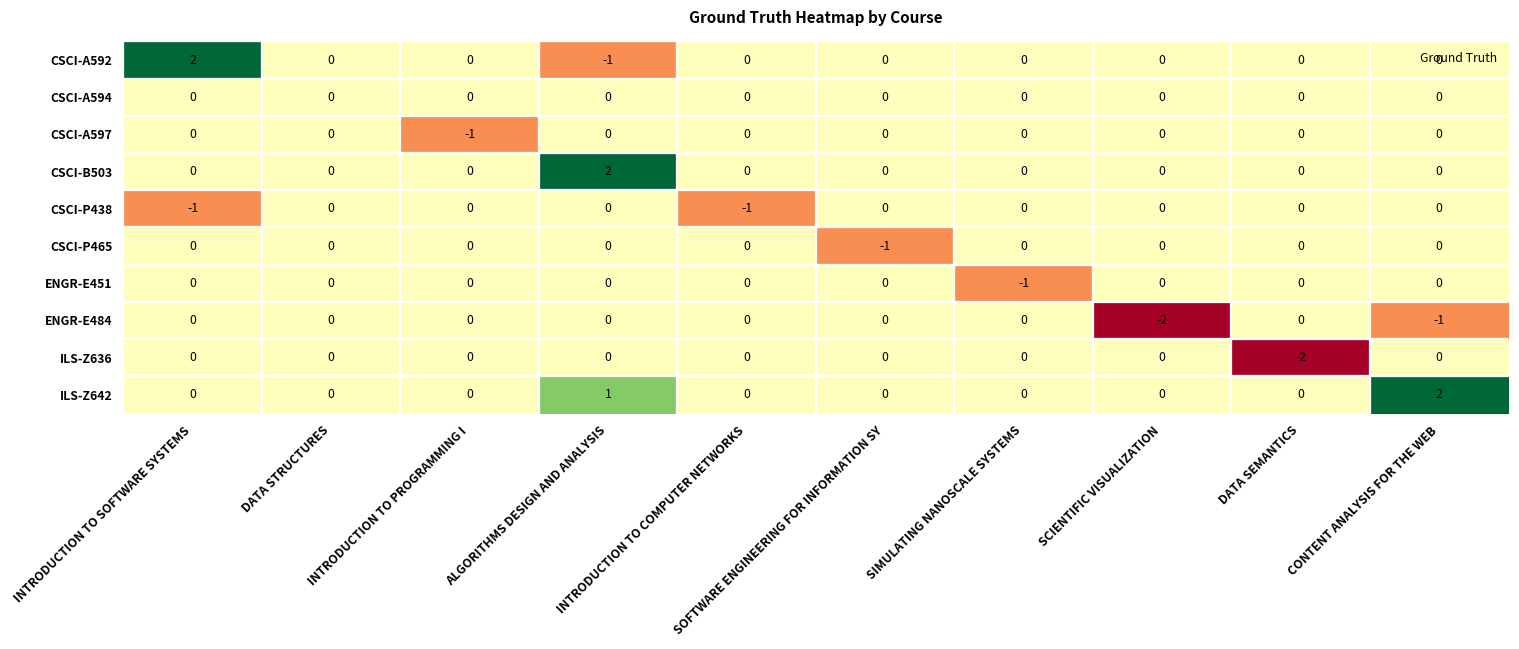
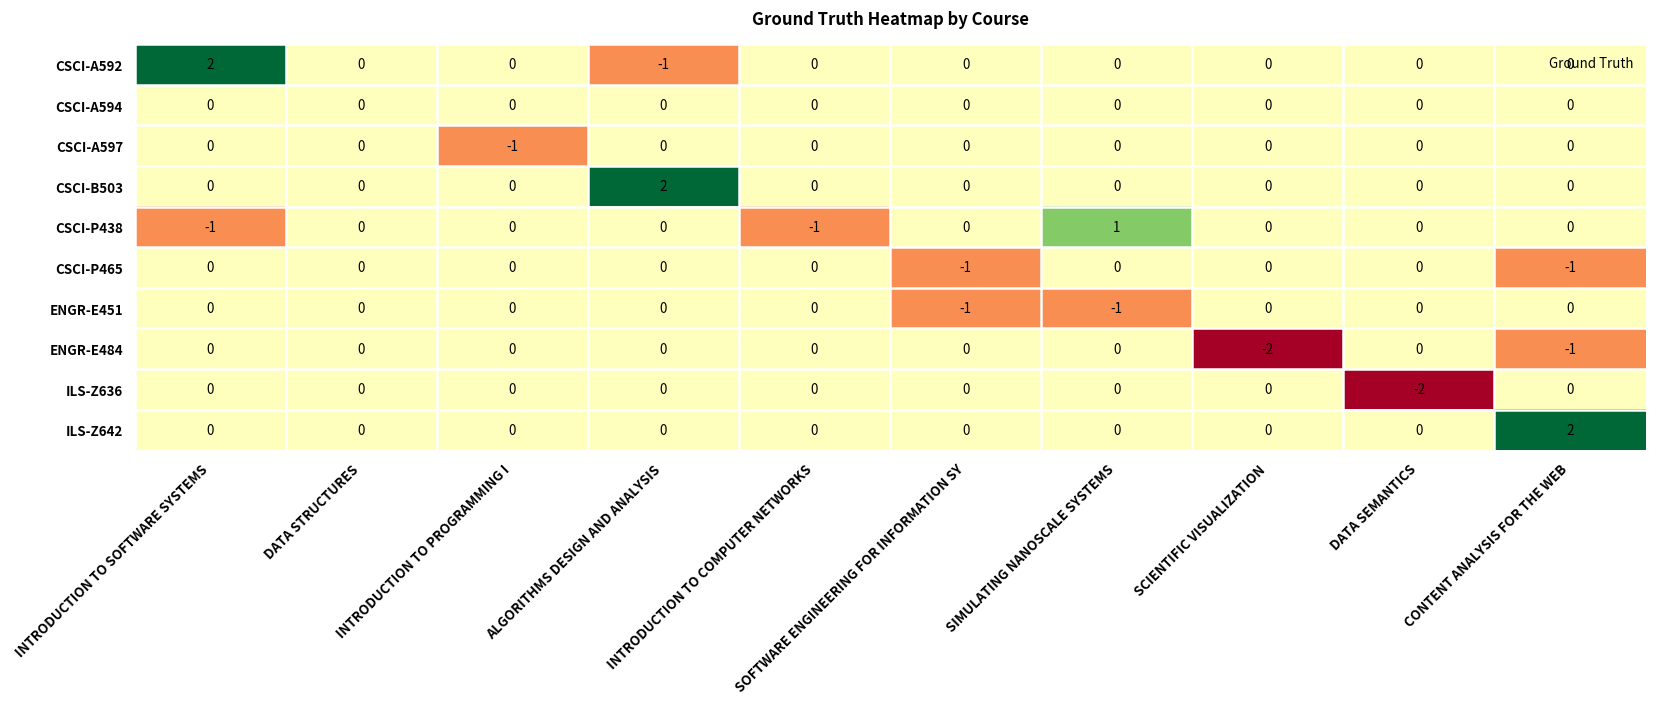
  {
    "CSCI-A592": {
      "INTRODUCTION TO SOFTWARE SYSTEMS": 2,
      "DATA STRUCTURES": 0,
      "INTRODUCTION TO PROGRAMMING I": 0,
      "ALGORITHMS DESIGN AND ANALYSIS": -1,
      "INTRODUCTION TO COMPUTER NETWORKS": 0,
      "SOFTWARE ENGINEERING FOR INFORMATION SY": 0,
      "SIMULATING NANOSCALE SYSTEMS": 0,
      "SCIENTIFIC VISUALIZATION": 0,
      "DATA SEMANTICS": 0,
      "CONTENT ANALYSIS FOR THE WEB": 0
    },
    "CSCI-A594": {
      "INTRODUCTION TO SOFTWARE SYSTEMS": 0,
      "DATA STRUCTURES": 0,
      "INTRODUCTION TO PROGRAMMING I": 0,
      "ALGORITHMS DESIGN AND ANALYSIS": 0,
      "INTRODUCTION TO COMPUTER NETWORKS": 0,
      "SOFTWARE ENGINEERING FOR INFORMATION SY": 0,
      "SIMULATING NANOSCALE SYSTEMS": 0,
      "SCIENTIFIC VISUALIZATION": 0,
      "DATA SEMANTICS": 0,
      "CONTENT ANALYSIS FOR THE WEB": 0
    },
    "CSCI-A597": {
      "INTRODUCTION TO SOFTWARE SYSTEMS": 0,
      "DATA STRUCTURES": 0,
      "INTRODUCTION TO PROGRAMMING I": -1,
      "ALGORITHMS DESIGN AND ANALYSIS": 0,
      "INTRODUCTION TO COMPUTER NETWORKS": 0,
      "SOFTWARE ENGINEERING FOR INFORMATION SY": 0,
      "SIMULATING NANOSCALE SYSTEMS": 0,
      "SCIENTIFIC VISUALIZATION": 0,
      "DATA SEMANTICS": 0,
      "CONTENT ANALYSIS FOR THE WEB": 0
    },
    "CSCI-B503": {
      "INTRODUCTION TO SOFTWARE SYSTEMS": 0,
      "DATA STRUCTURES": 0,
      "INTRODUCTION TO PROGRAMMING I": 0,
      "ALGORITHMS DESIGN AND ANALYSIS": 2,
      "INTRODUCTION TO COMPUTER NETWORKS": 0,
      "SOFTWARE ENGINEERING FOR INFORMATION SY": 0,
      "SIMULATING NANOSCALE SYSTEMS": 0,
      "SCIENTIFIC VISUALIZATION": 0,
      "DATA SEMANTICS": 0,
      "CONTENT ANALYSIS FOR THE WEB": 0
    },
    "CSCI-P438": {
      "INTRODUCTION TO SOFTWARE SYSTEMS": -1,
      "DATA STRUCTURES": 0,
      "INTRODUCTION TO PROGRAMMING I": 0,
      "ALGORITHMS DESIGN AND ANALYSIS": 0,
      "INTRODUCTION TO COMPUTER NETWORKS": -1,
      "SOFTWARE ENGINEERING FOR INFORMATION SY": 0,
-     "SIMULATING NANOSCALE SYSTEMS": 0,
+     "SIMULATING NANOSCALE SYSTEMS": 1,
      "SCIENTIFIC VISUALIZATION": 0,
      "DATA SEMANTICS": 0,
      "CONTENT ANALYSIS FOR THE WEB": 0
    },
    "CSCI-P465": {
      "INTRODUCTION TO SOFTWARE SYSTEMS": 0,
      "DATA STRUCTURES": 0,
      "INTRODUCTION TO PROGRAMMING I": 0,
      "ALGORITHMS DESIGN AND ANALYSIS": 0,
      "INTRODUCTION TO COMPUTER NETWORKS": 0,
      "SOFTWARE ENGINEERING FOR INFORMATION SY": -1,
      "SIMULATING NANOSCALE SYSTEMS": 0,
      "SCIENTIFIC VISUALIZATION": 0,
      "DATA SEMANTICS": 0,
-     "CONTENT ANALYSIS FOR THE WEB": 0
+     "CONTENT ANALYSIS FOR THE WEB": -1
    },
    "ENGR-E451": {
      "INTRODUCTION TO SOFTWARE SYSTEMS": 0,
      "DATA STRUCTURES": 0,
      "INTRODUCTION TO PROGRAMMING I": 0,
      "ALGORITHMS DESIGN AND ANALYSIS": 0,
      "INTRODUCTION TO COMPUTER NETWORKS": 0,
-     "SOFTWARE ENGINEERING FOR INFORMATION SY": 0,
+     "SOFTWARE ENGINEERING FOR INFORMATION SY": -1,
      "SIMULATING NANOSCALE SYSTEMS": -1,
      "SCIENTIFIC VISUALIZATION": 0,
      "DATA SEMANTICS": 0,
      "CONTENT ANALYSIS FOR THE WEB": 0
    },
    "ENGR-E484": {
      "INTRODUCTION TO SOFTWARE SYSTEMS": 0,
      "DATA STRUCTURES": 0,
      "INTRODUCTION TO PROGRAMMING I": 0,
      "ALGORITHMS DESIGN AND ANALYSIS": 0,
      "INTRODUCTION TO COMPUTER NETWORKS": 0,
      "SOFTWARE ENGINEERING FOR INFORMATION SY": 0,
      "SIMULATING NANOSCALE SYSTEMS": 0,
      "SCIENTIFIC VISUALIZATION": -2,
      "DATA SEMANTICS": 0,
      "CONTENT ANALYSIS FOR THE WEB": -1
    },
    "ILS-Z636": {
      "INTRODUCTION TO SOFTWARE SYSTEMS": 0,
      "DATA STRUCTURES": 0,
      "INTRODUCTION TO PROGRAMMING I": 0,
      "ALGORITHMS DESIGN AND ANALYSIS": 0,
      "INTRODUCTION TO COMPUTER NETWORKS": 0,
      "SOFTWARE ENGINEERING FOR INFORMATION SY": 0,
      "SIMULATING NANOSCALE SYSTEMS": 0,
      "SCIENTIFIC VISUALIZATION": 0,
      "DATA SEMANTICS": -2,
      "CONTENT ANALYSIS FOR THE WEB": 0
    },
    "ILS-Z642": {
      "INTRODUCTION TO SOFTWARE SYSTEMS": 0,
      "DATA STRUCTURES": 0,
      "INTRODUCTION TO PROGRAMMING I": 0,
-     "ALGORITHMS DESIGN AND ANALYSIS": 1,
+     "ALGORITHMS DESIGN AND ANALYSIS": 0,
      "INTRODUCTION TO COMPUTER NETWORKS": 0,
      "SOFTWARE ENGINEERING FOR INFORMATION SY": 0,
      "SIMULATING NANOSCALE SYSTEMS": 0,
      "SCIENTIFIC VISUALIZATION": 0,
      "DATA SEMANTICS": 0,
      "CONTENT ANALYSIS FOR THE WEB": 2
    }
  }
